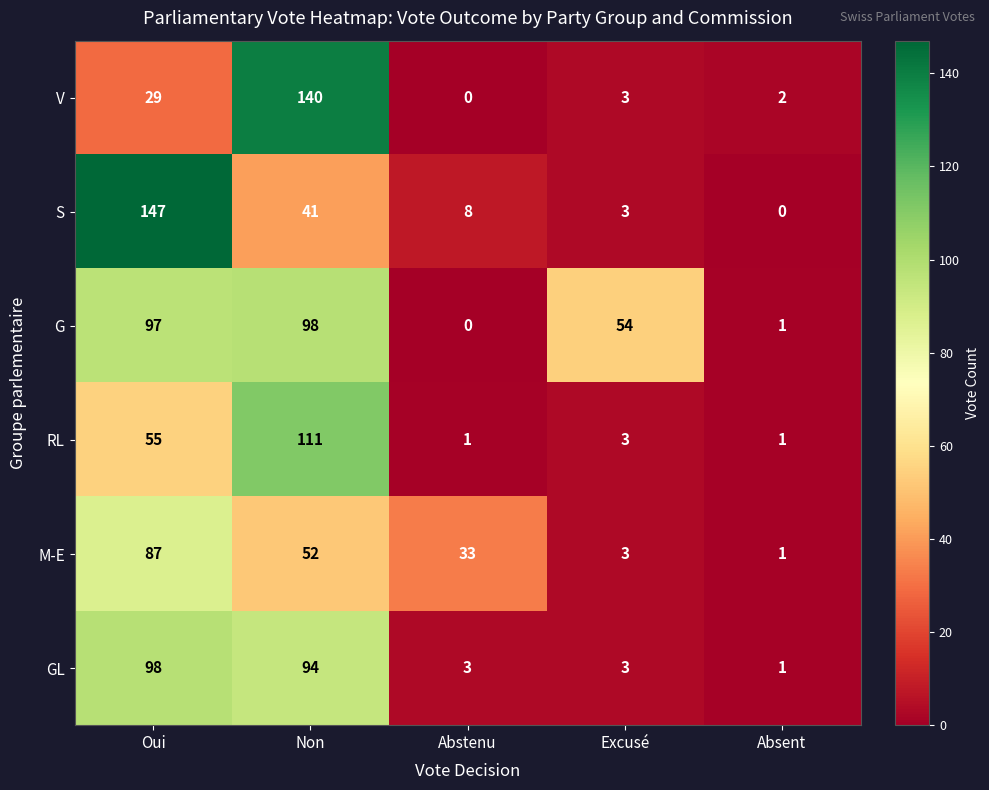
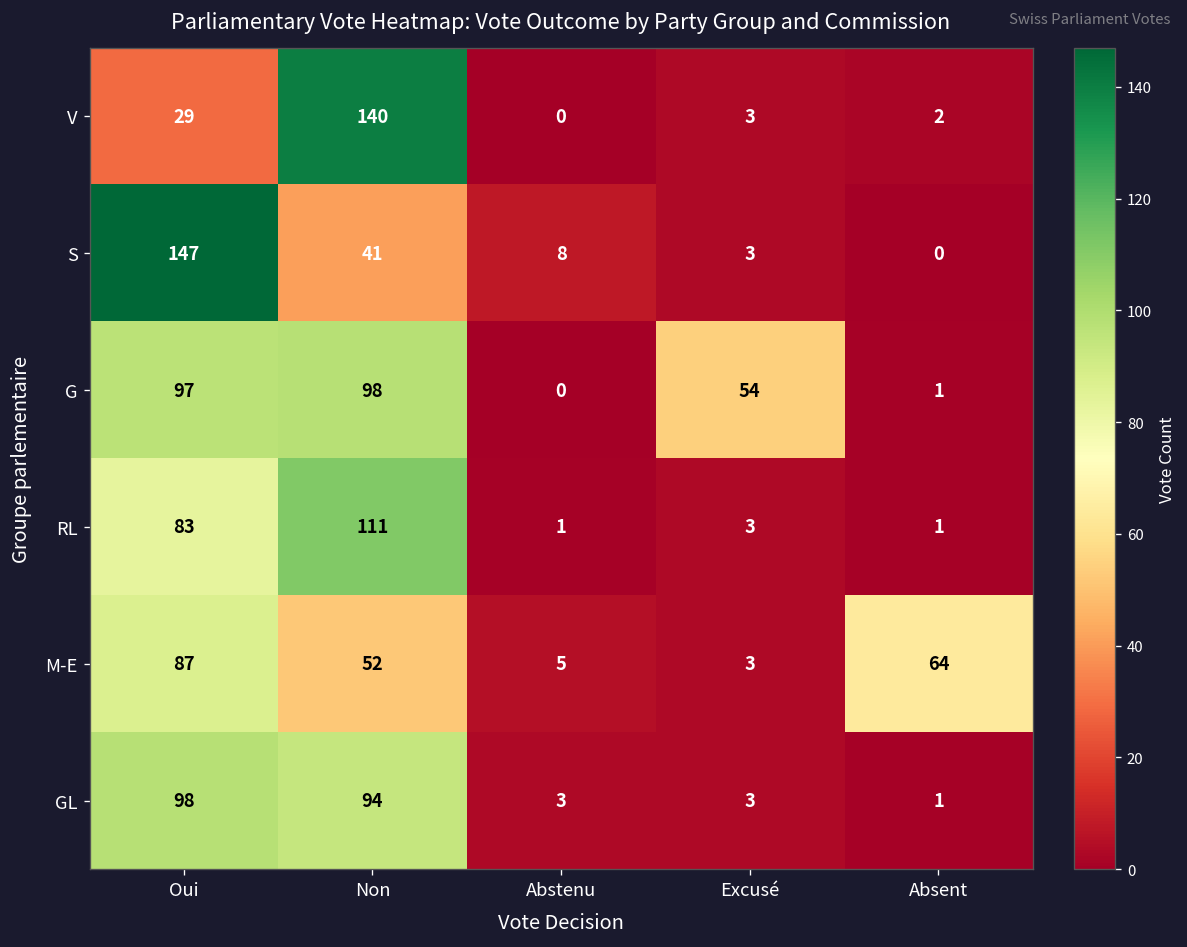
  {
    "V": {
      "Oui": 29,
      "Non": 140,
      "Abstenu": 0,
      "Excusé": 3,
      "Absent": 2
    },
    "S": {
      "Oui": 147,
      "Non": 41,
      "Abstenu": 8,
      "Excusé": 3,
      "Absent": 0
    },
    "G": {
      "Oui": 97,
      "Non": 98,
      "Abstenu": 0,
      "Excusé": 54,
      "Absent": 1
    },
    "RL": {
-     "Oui": 55,
+     "Oui": 83,
      "Non": 111,
      "Abstenu": 1,
      "Excusé": 3,
      "Absent": 1
    },
    "M-E": {
      "Oui": 87,
      "Non": 52,
-     "Abstenu": 33,
+     "Abstenu": 5,
      "Excusé": 3,
-     "Absent": 1
+     "Absent": 64
    },
    "GL": {
      "Oui": 98,
      "Non": 94,
      "Abstenu": 3,
      "Excusé": 3,
      "Absent": 1
    }
  }
